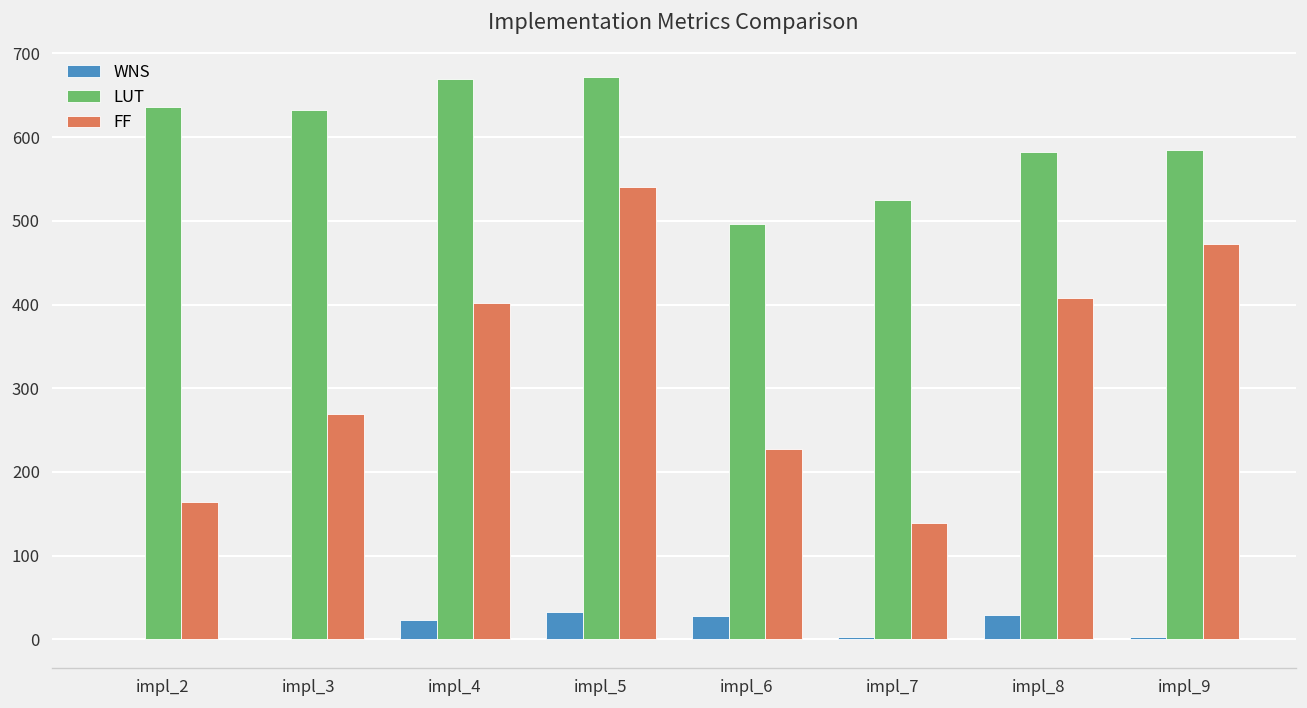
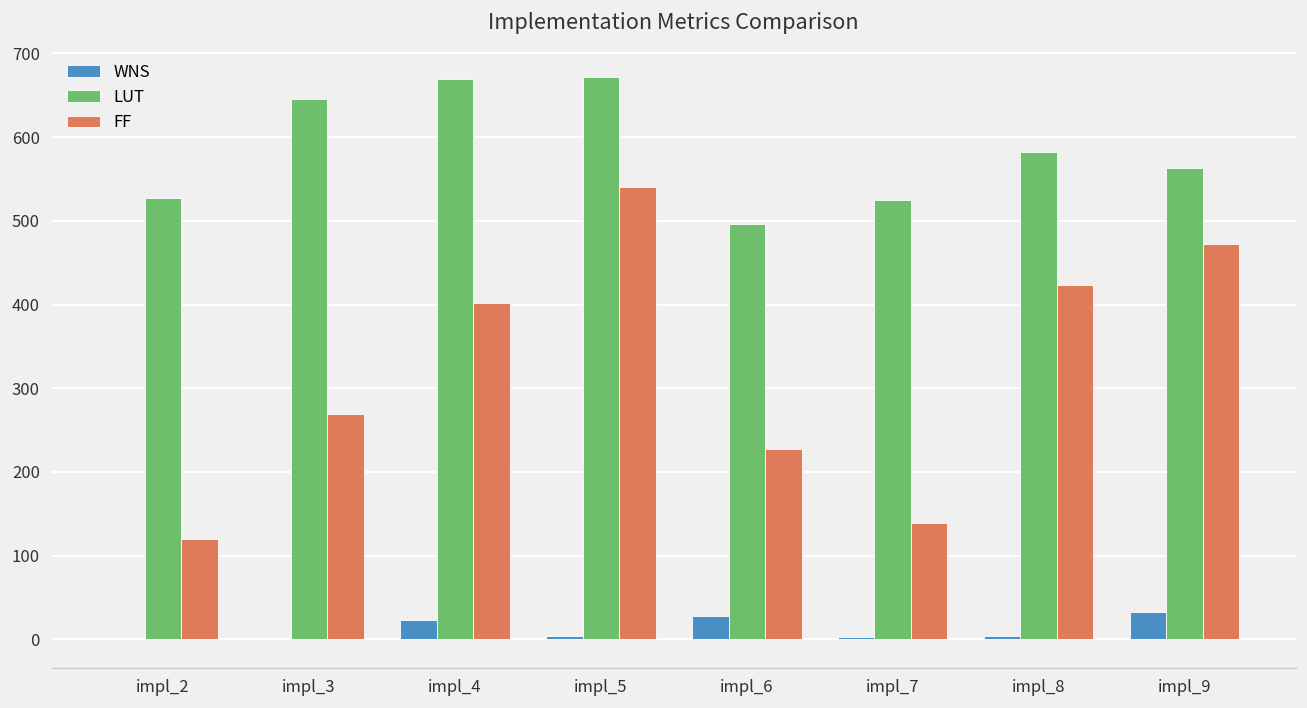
  {
    "WNS": {
      "impl_4": 20,
-     "impl_5": 30,
+     "impl_5": 0,
      "impl_6": 30,
-     "impl_8": 30,
-     "impl_9": 0
+     "impl_8": 0,
+     "impl_9": 30
    },
    "LUT": {
-     "impl_2": 640,
-     "impl_3": 630,
+     "impl_2": 530,
+     "impl_3": 650,
      "impl_4": 670,
      "impl_5": 670,
      "impl_6": 500,
      "impl_7": 530,
      "impl_8": 580,
-     "impl_9": 590
+     "impl_9": 560
    },
    "FF": {
-     "impl_2": 160,
+     "impl_2": 120,
      "impl_3": 270,
      "impl_4": 400,
      "impl_5": 540,
      "impl_6": 230,
      "impl_7": 140,
-     "impl_8": 410,
+     "impl_8": 420,
      "impl_9": 470
    }
  }
